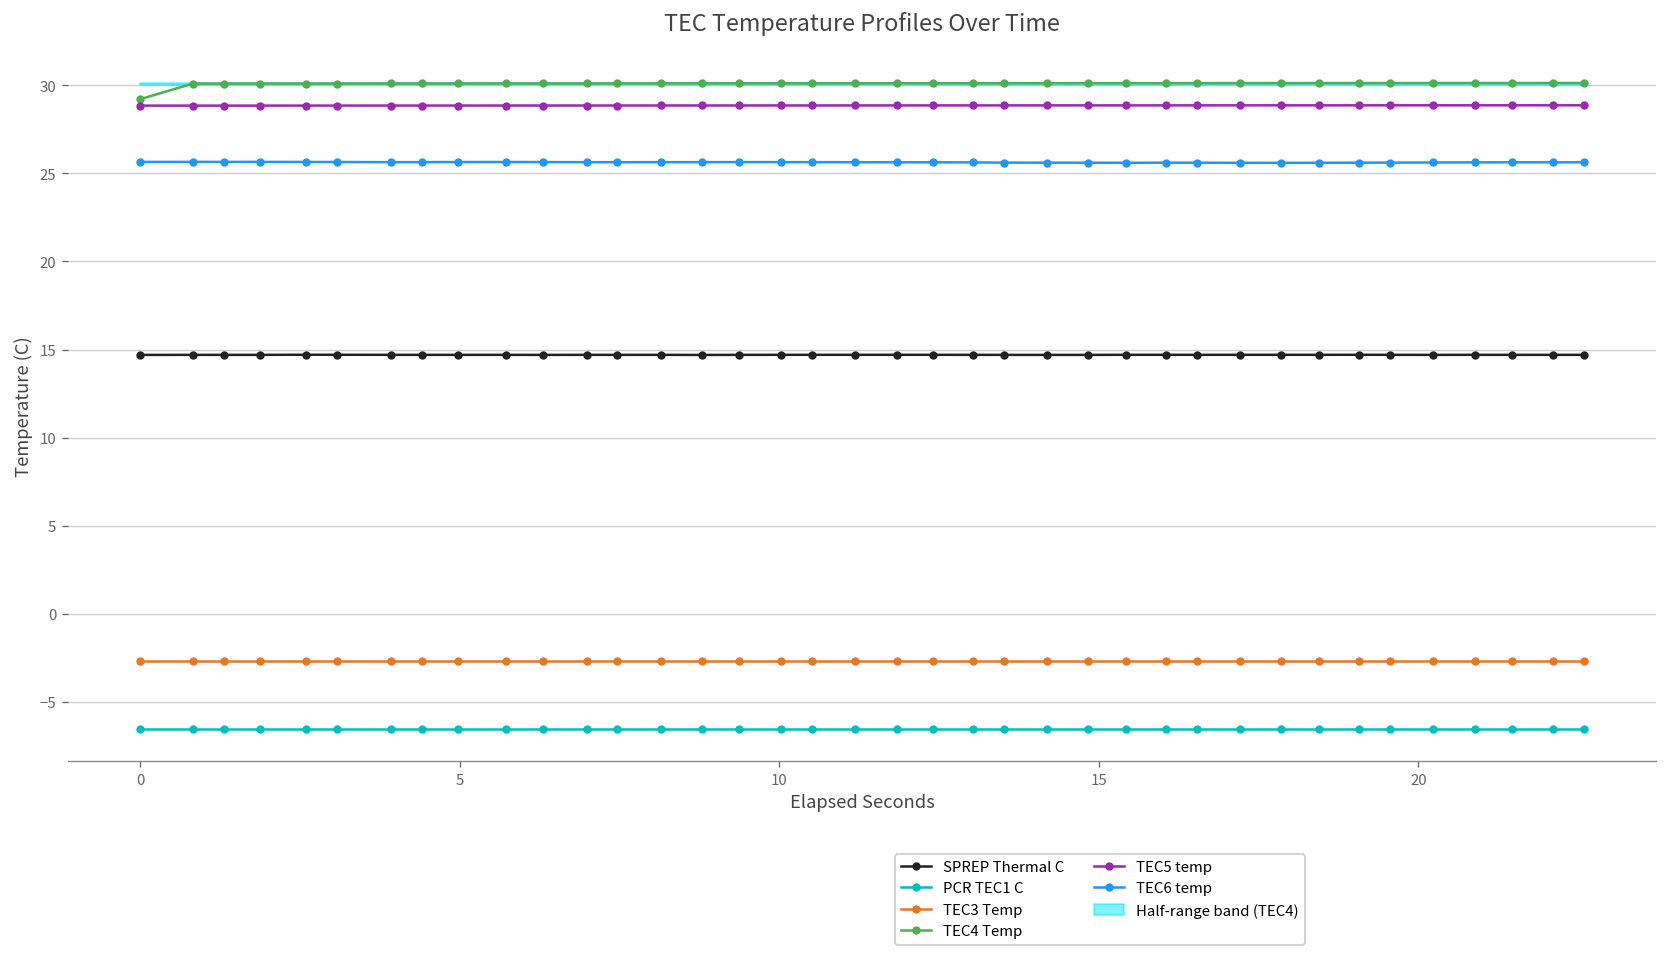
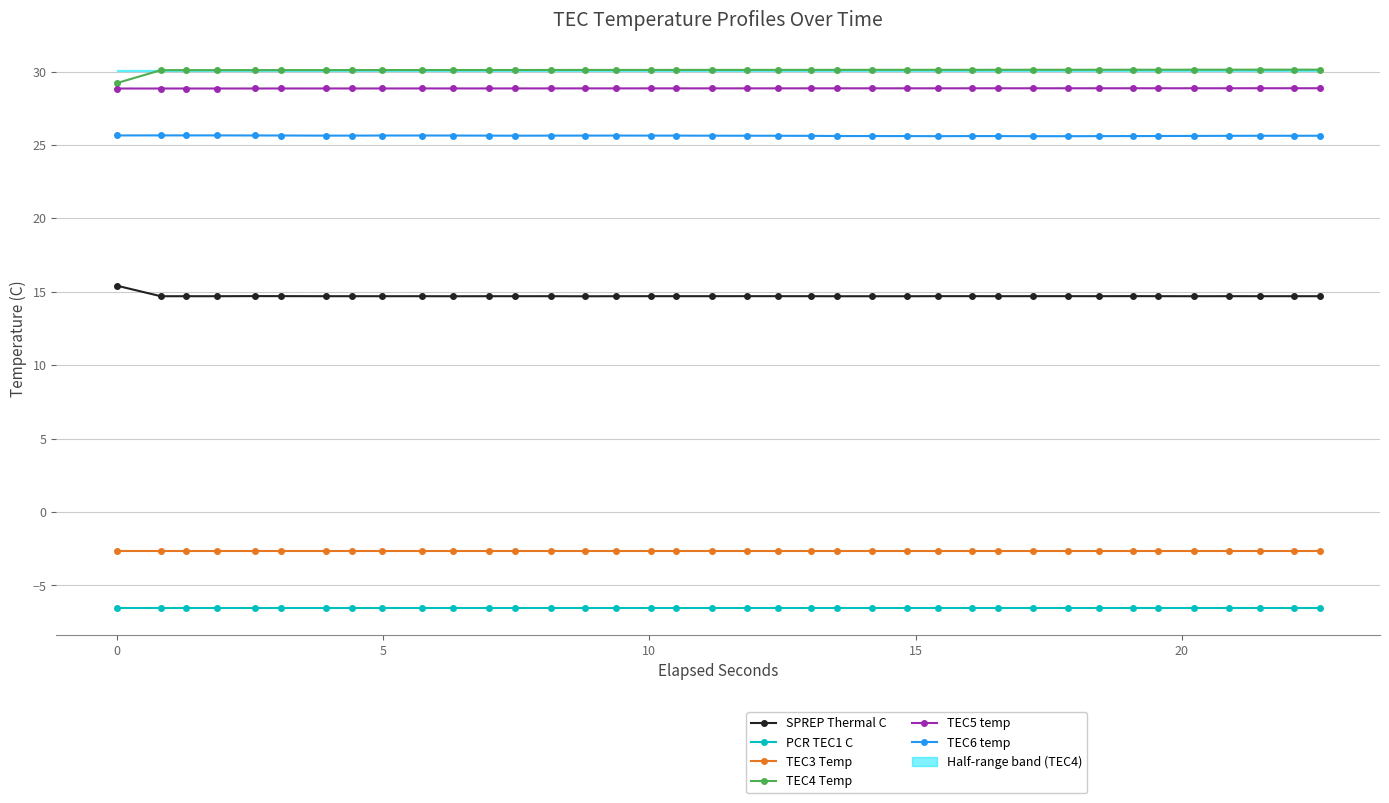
  {
    "SPREP Thermal C": {
-     "0": 14.7
+     "0": 15.4
    },
    "PCR TEC1 C": {
      "0": -6.5
    },
    "TEC3 Temp": {
      "0": -2.7
    },
    "TEC4 Temp": {
      "0": 29.2
    },
    "TEC5 temp": {
      "0": 28.8
    },
    "TEC6 temp": {
      "0": 25.7
    }
  }
